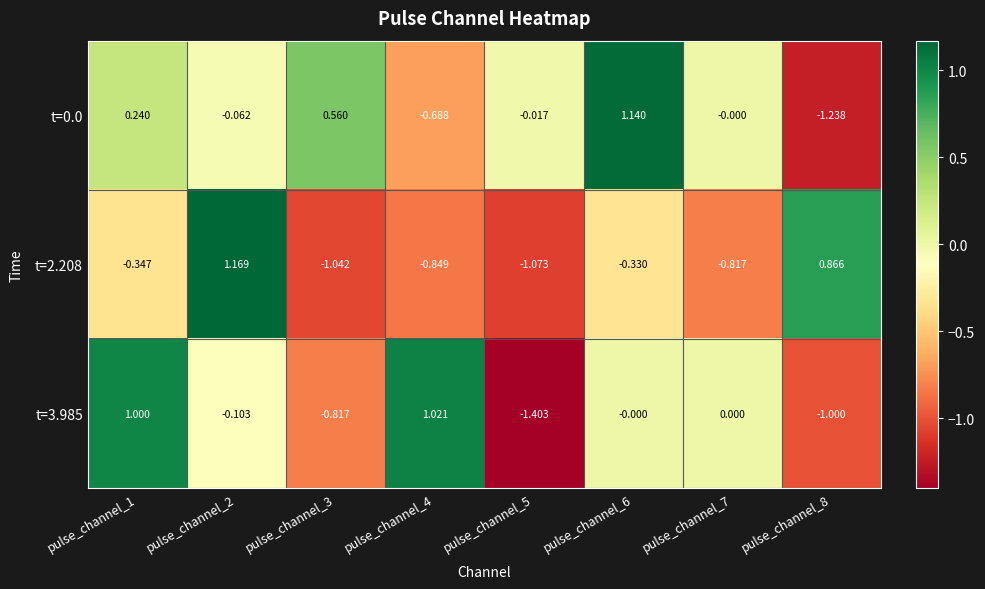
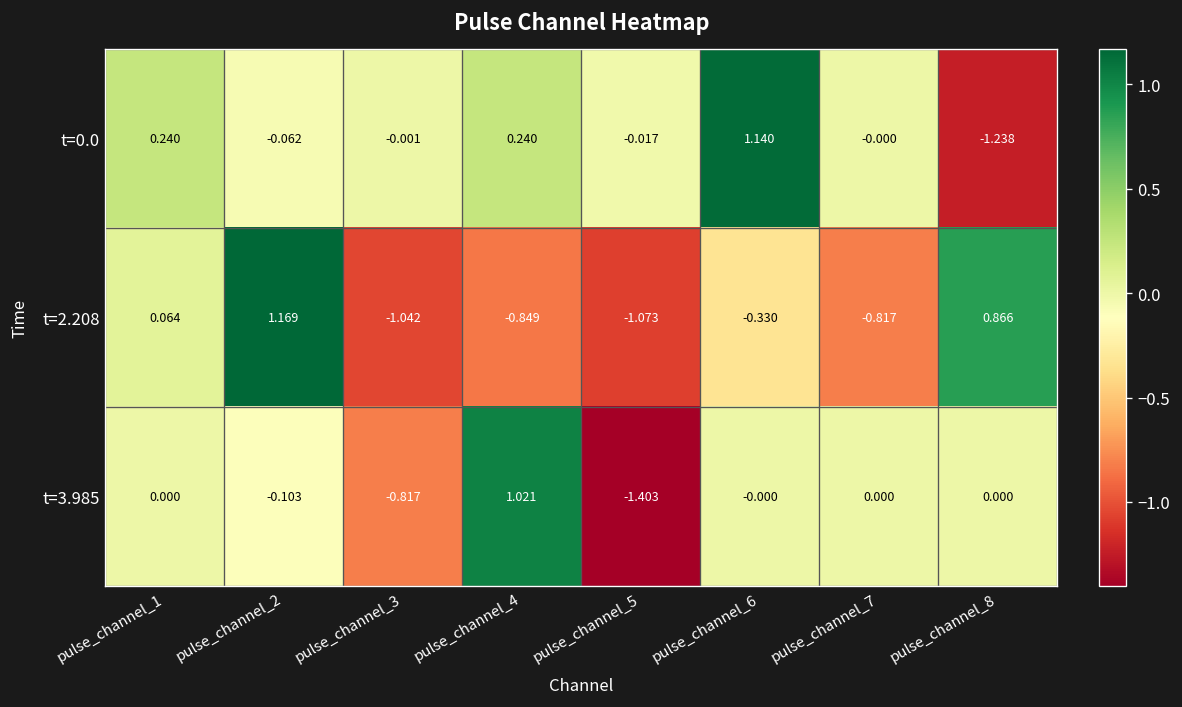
  {
    "t=0.0": {
      "pulse_channel_1": 0.240,
      "pulse_channel_2": -0.062,
-     "pulse_channel_3": 0.560,
-     "pulse_channel_4": -0.688,
+     "pulse_channel_3": -0.001,
+     "pulse_channel_4": 0.240,
      "pulse_channel_5": -0.017,
      "pulse_channel_6": 1.140,
      "pulse_channel_7": -0.000,
      "pulse_channel_8": -1.238
    },
    "t=2.208": {
-     "pulse_channel_1": -0.347,
+     "pulse_channel_1": 0.064,
      "pulse_channel_2": 1.169,
      "pulse_channel_3": -1.042,
      "pulse_channel_4": -0.849,
      "pulse_channel_5": -1.073,
      "pulse_channel_6": -0.330,
      "pulse_channel_7": -0.817,
      "pulse_channel_8": 0.866
    },
    "t=3.985": {
-     "pulse_channel_1": 1.000,
+     "pulse_channel_1": 0.000,
      "pulse_channel_2": -0.103,
      "pulse_channel_3": -0.817,
      "pulse_channel_4": 1.021,
      "pulse_channel_5": -1.403,
      "pulse_channel_6": -0.000,
      "pulse_channel_7": 0.000,
-     "pulse_channel_8": -1.000
+     "pulse_channel_8": 0.000
    }
  }
